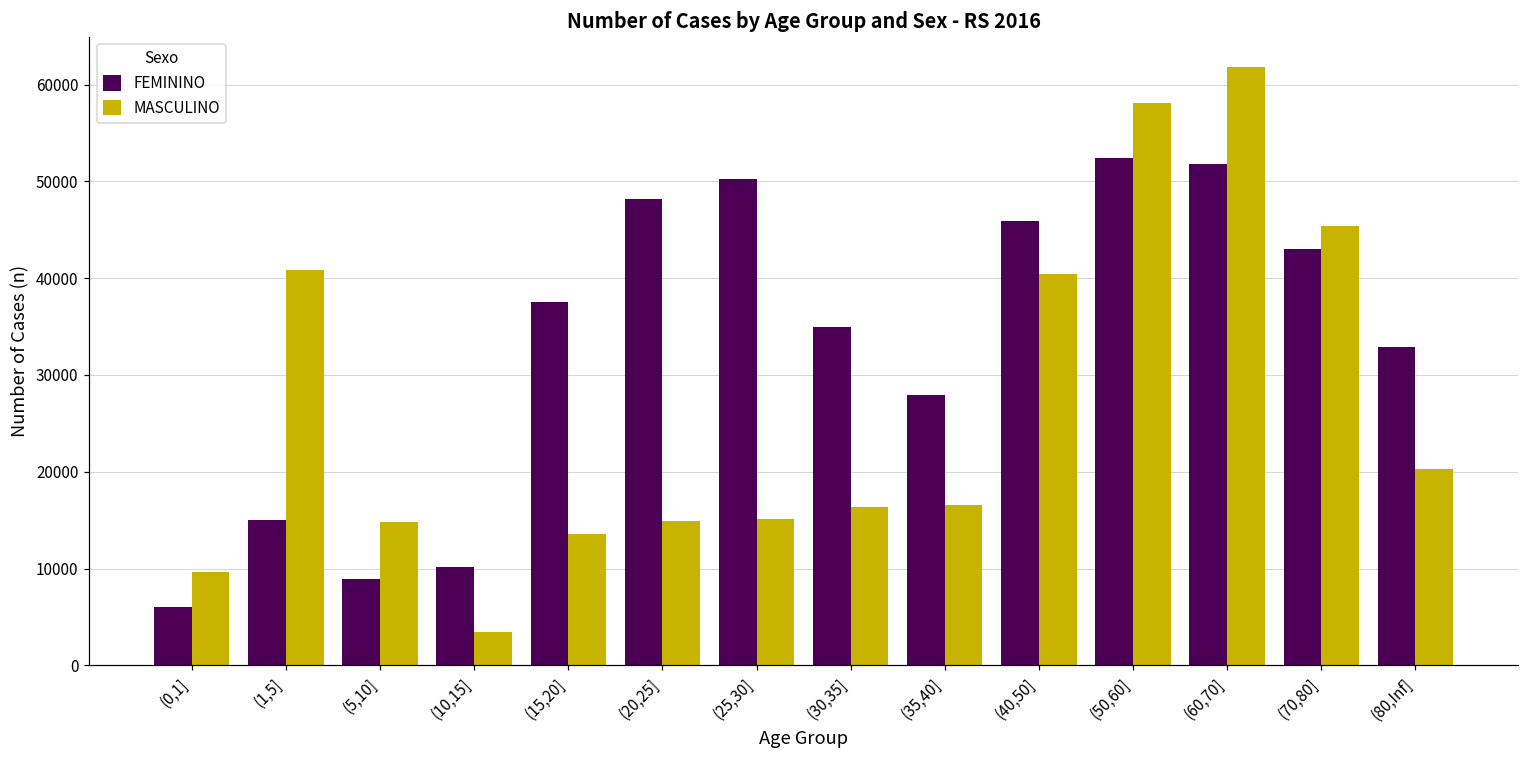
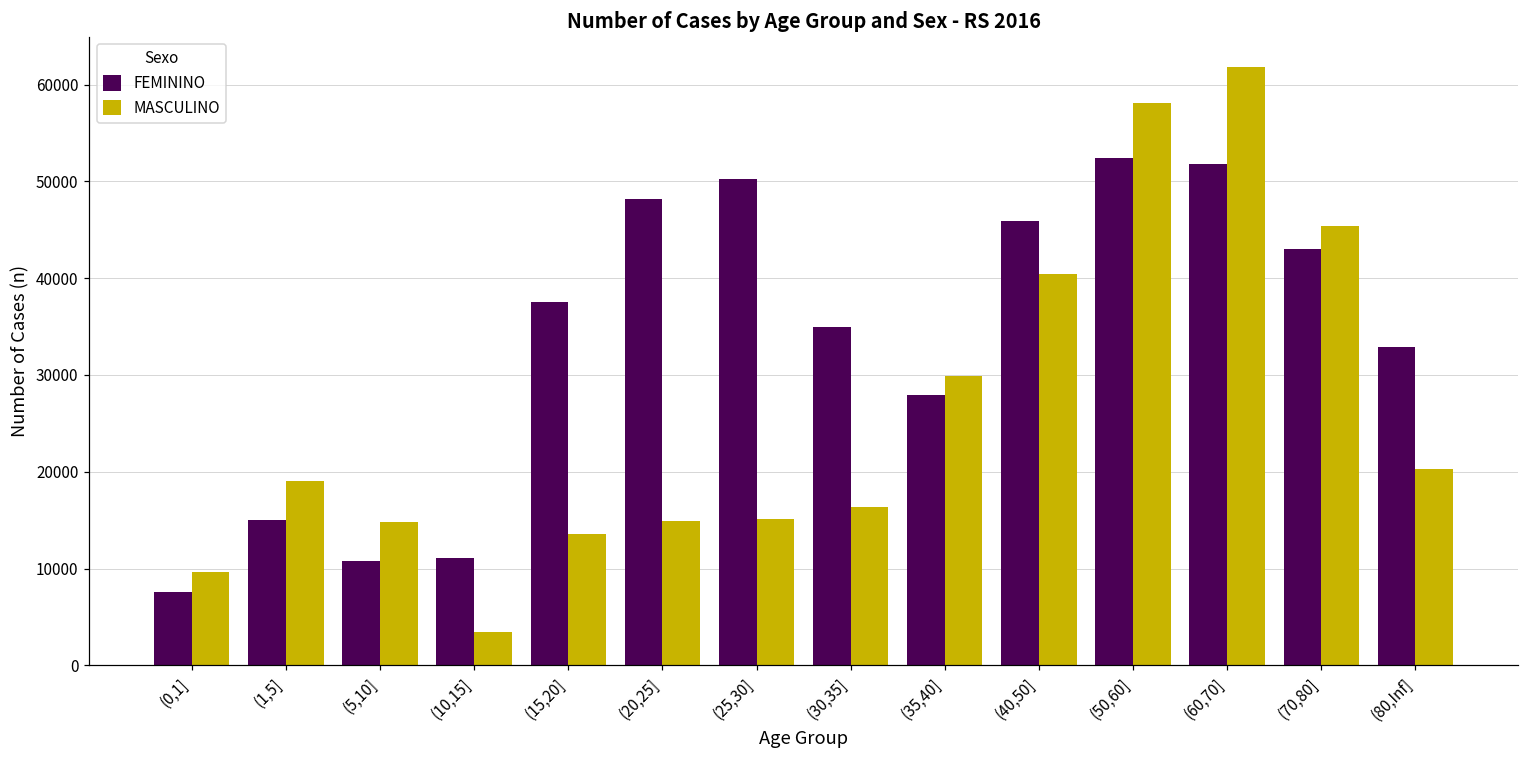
  {
    "FEMININO": {
-     "(0,1]": 6000,
+     "(0,1]": 8000,
      "(1,5]": 15000,
-     "(5,10]": 9000,
-     "(10,15]": 10000,
+     "(5,10]": 11000,
+     "(10,15]": 11000,
      "(15,20]": 38000,
      "(20,25]": 48000,
      "(25,30]": 50000,
      "(30,35]": 35000,
      "(35,40]": 28000,
      "(40,50]": 46000,
      "(50,60]": 52000,
      "(60,70]": 52000,
      "(70,80]": 43000,
      "(80,Inf]": 33000
    },
    "MASCULINO": {
      "(0,1]": 10000,
-     "(1,5]": 41000,
+     "(1,5]": 19000,
      "(5,10]": 15000,
      "(10,15]": 3000,
      "(15,20]": 14000,
      "(20,25]": 15000,
      "(25,30]": 15000,
      "(30,35]": 16000,
-     "(35,40]": 17000,
+     "(35,40]": 30000,
      "(40,50]": 40000,
      "(50,60]": 58000,
      "(60,70]": 62000,
      "(70,80]": 45000,
      "(80,Inf]": 20000
    }
  }
